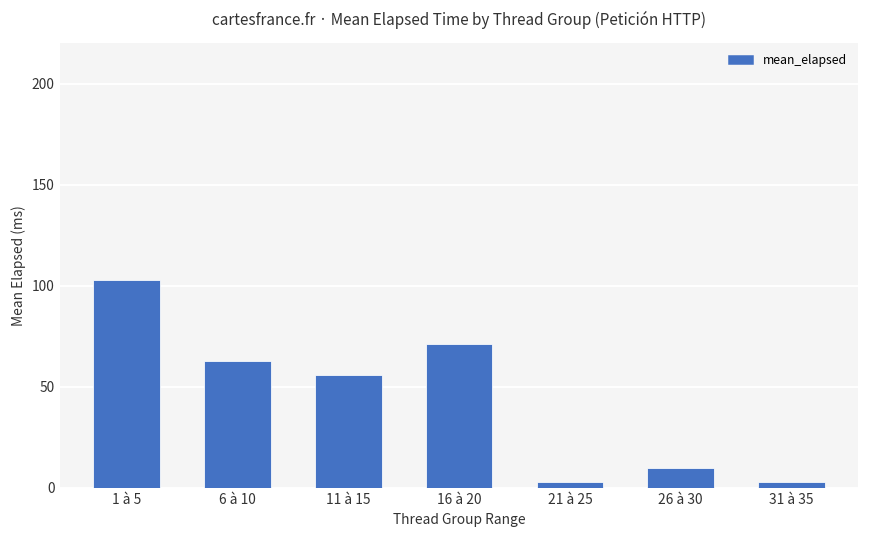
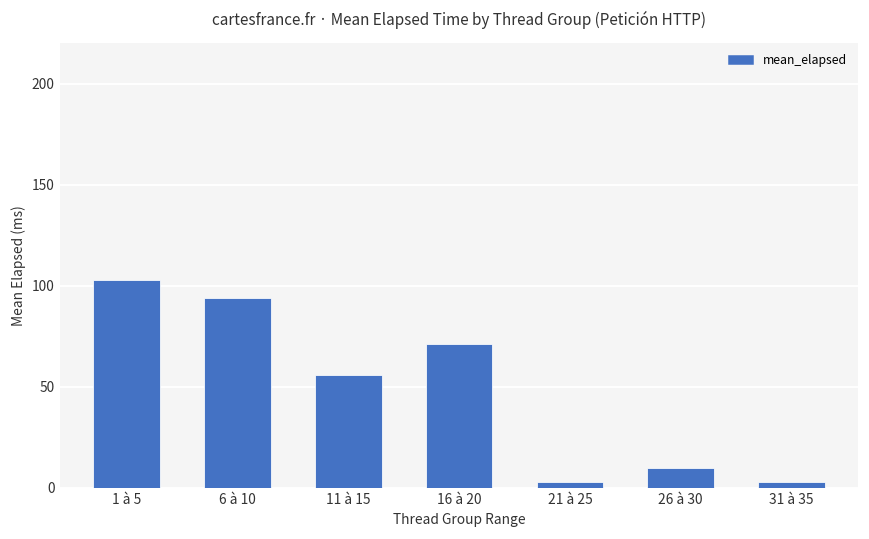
  {
    "1 à 5": 103,
-   "6 à 10": 63,
+   "6 à 10": 94,
    "11 à 15": 56,
    "16 à 20": 71,
    "21 à 25": 3,
    "26 à 30": 10,
    "31 à 35": 3
  }
